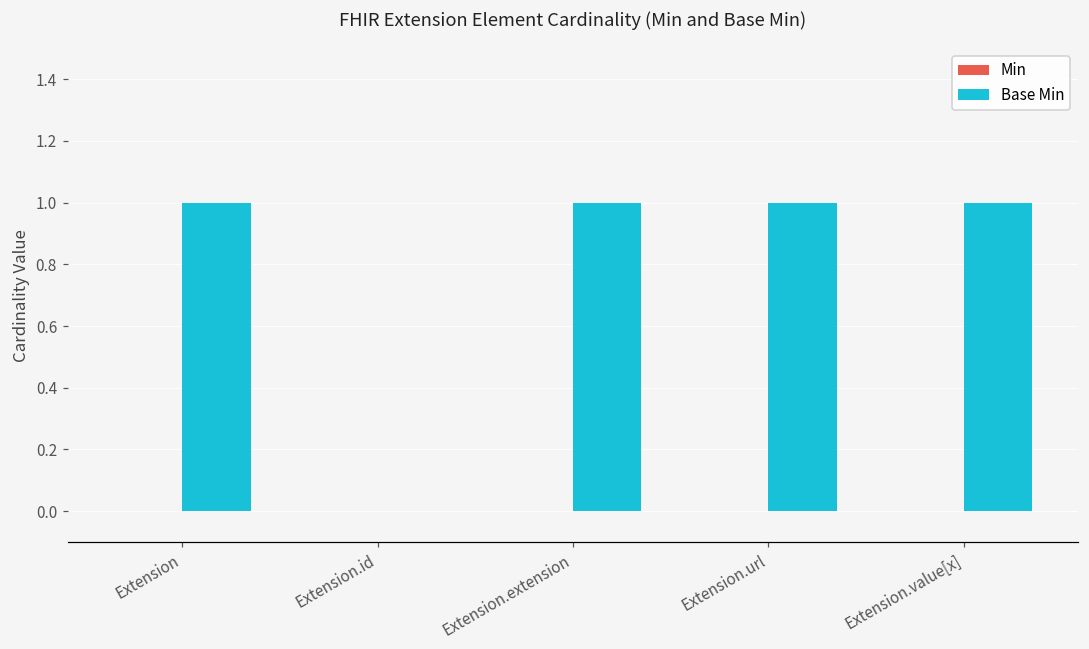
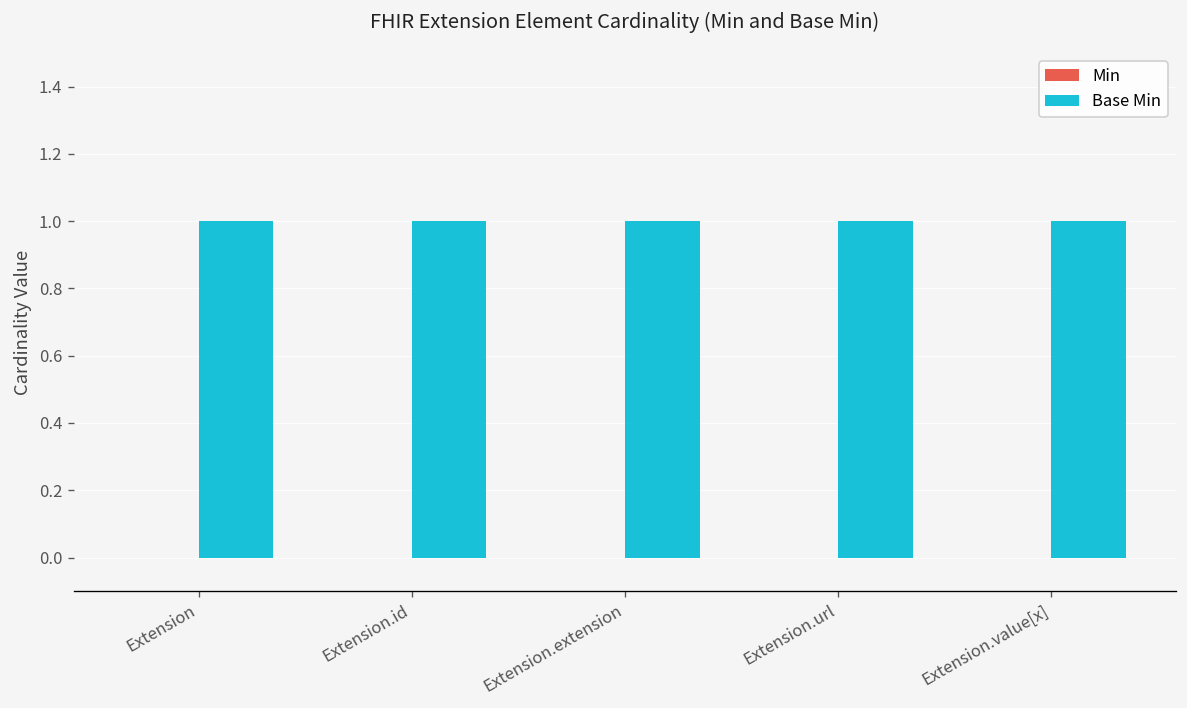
  {
    "Min": {
      "Extension": 0,
      "Extension.id": 0,
      "Extension.extension": 0,
      "Extension.url": 0,
      "Extension.value[x]": 0
    },
    "Base Min": {
      "Extension": 1,
-     "Extension.id": 0,
+     "Extension.id": 1,
      "Extension.extension": 1,
      "Extension.url": 1,
      "Extension.value[x]": 1
    }
  }
